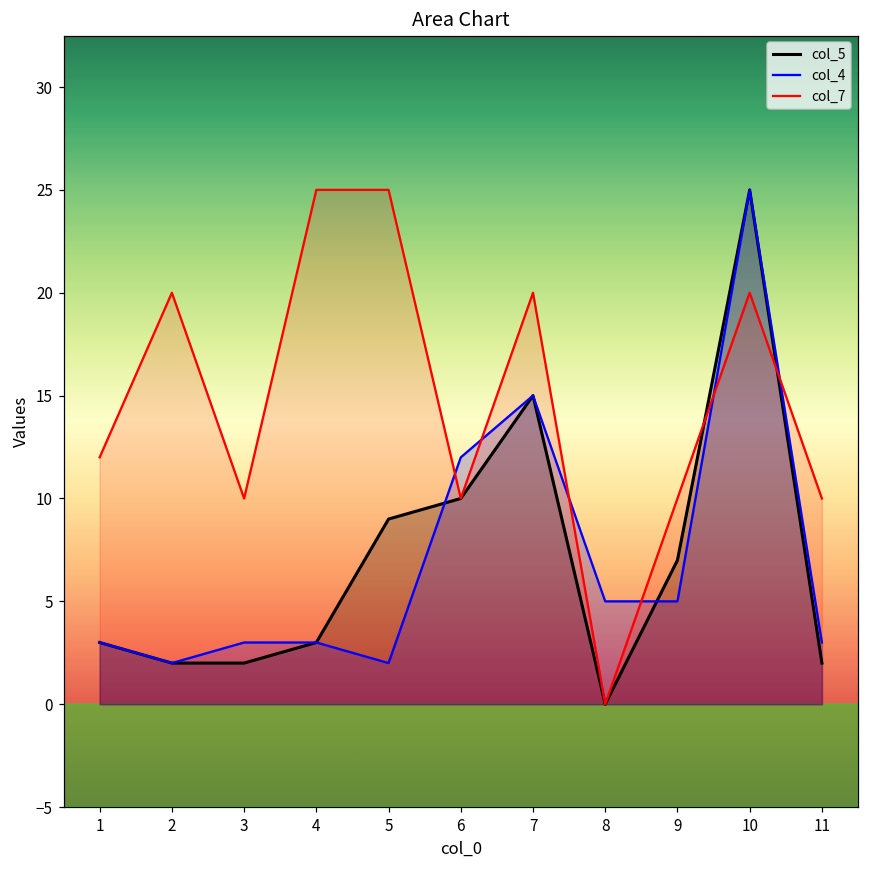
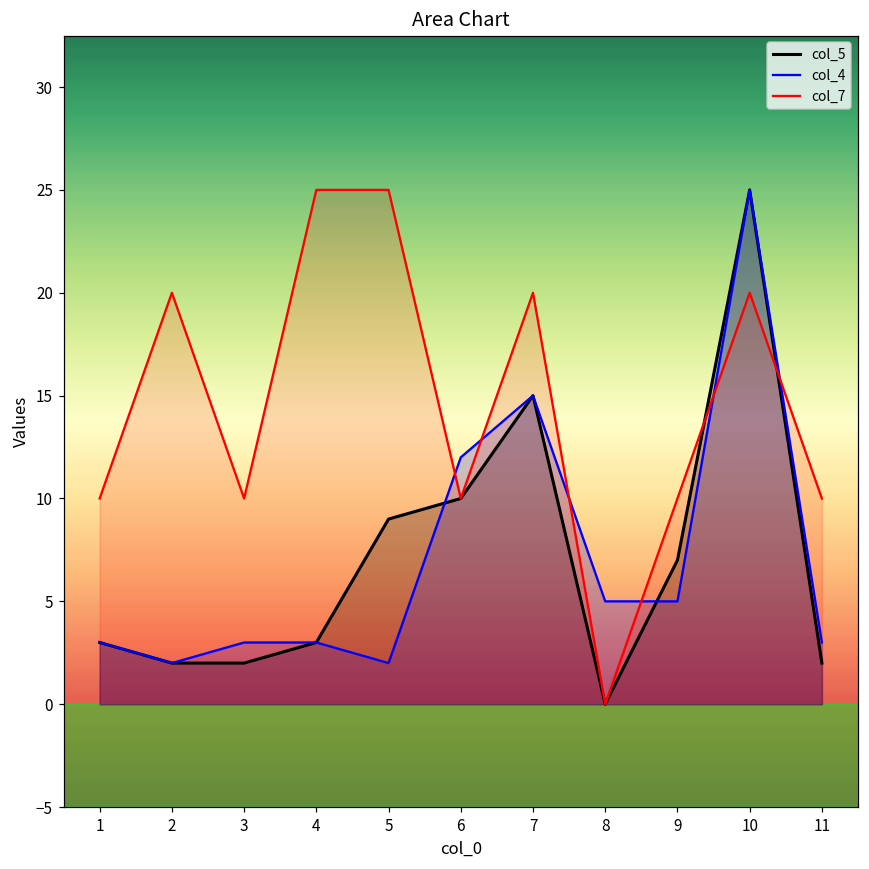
  {
    "col_5": {
      "3": 2,
      "5": 9,
      "9": 7,
      "11": 2
    },
    "col_4": {
      "3": 3,
      "5": 2,
      "6": 12,
      "8": 5,
      "9": 5,
      "11": 3
    },
    "col_7": {
-     "1": 12,
+     "1": 10,
      "2": 20,
      "3": 10,
      "4": 25,
      "5": 25,
      "7": 20,
      "9": 10,
      "10": 20,
      "11": 10
    }
  }
